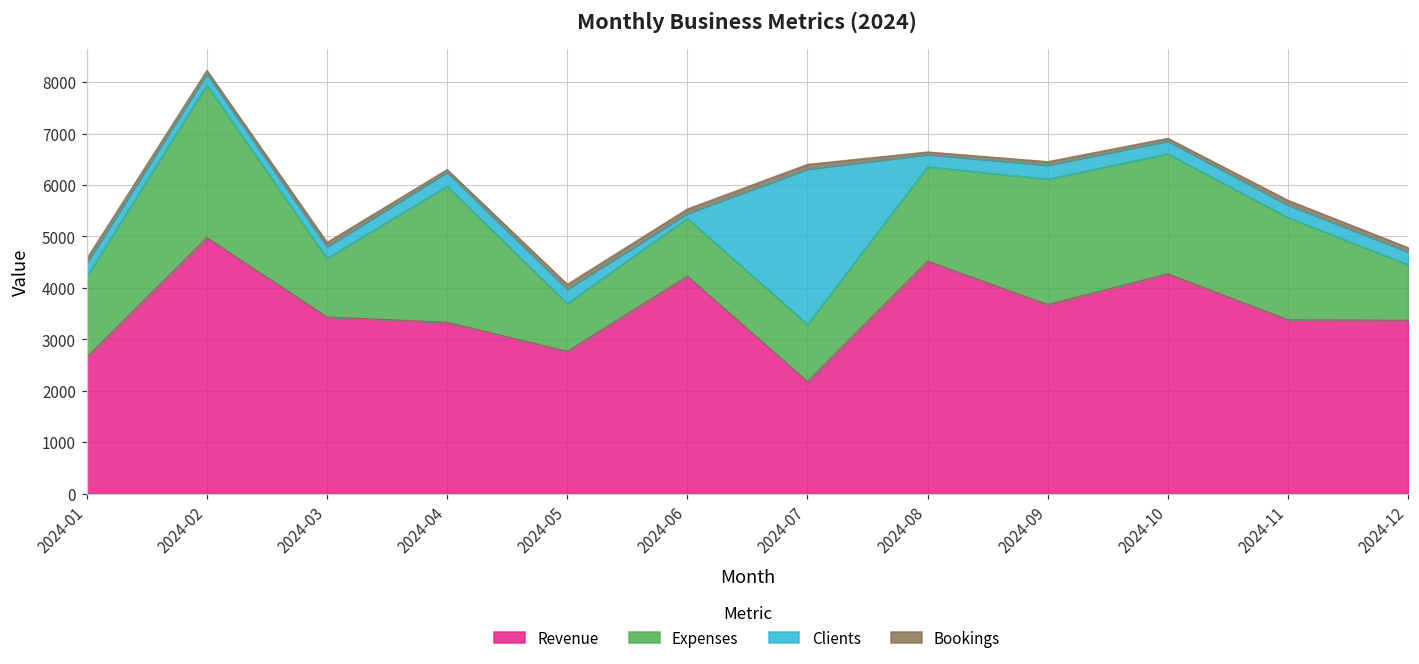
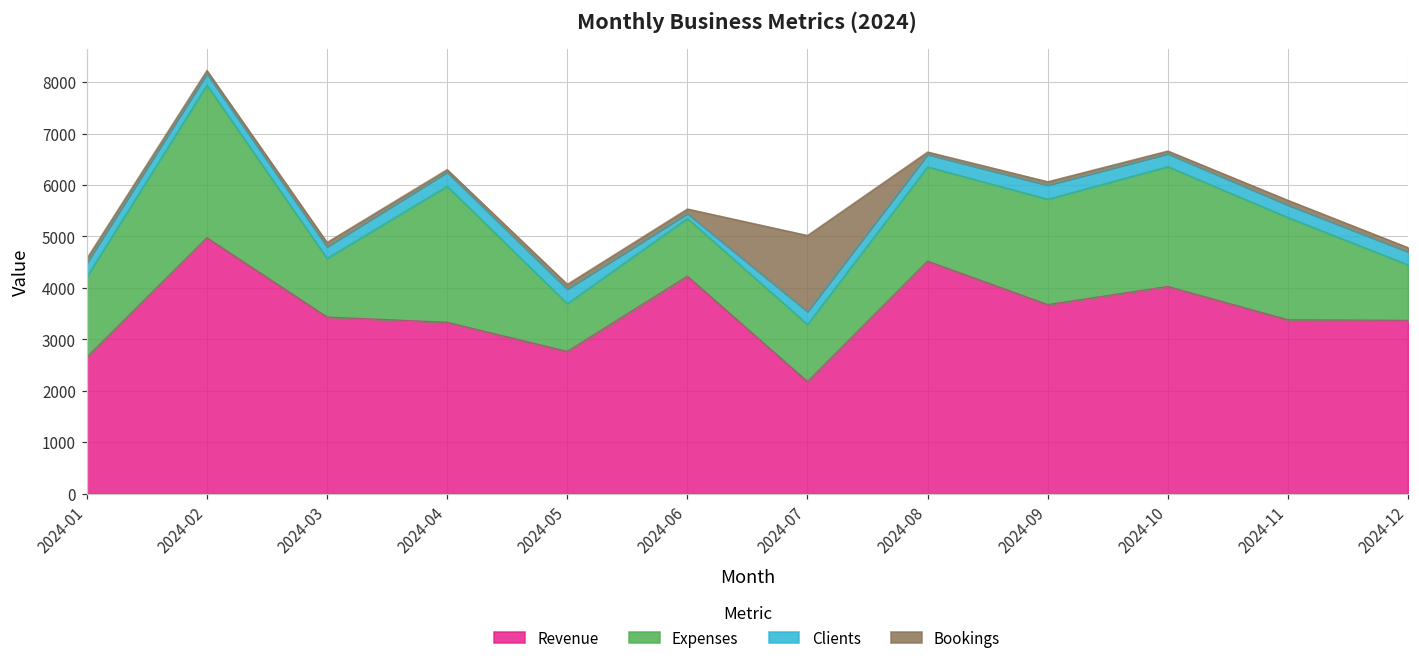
  {
    "Revenue": {
      "2024-01": 2700,
      "2024-02": 5000,
      "2024-03": 3400,
      "2024-04": 3300,
      "2024-05": 2800,
      "2024-06": 4200,
      "2024-07": 2200,
      "2024-08": 4500,
      "2024-09": 3700,
-     "2024-10": 4300,
+     "2024-10": 4000,
      "2024-11": 3400,
      "2024-12": 3400
    },
    "Expenses": {
      "2024-01": 1600,
      "2024-02": 3000,
      "2024-03": 1100,
      "2024-04": 2600,
      "2024-05": 900,
      "2024-06": 1100,
      "2024-07": 1100,
      "2024-08": 1800,
-     "2024-09": 2400,
+     "2024-09": 2000,
      "2024-10": 2300,
      "2024-11": 2000,
      "2024-12": 1100
    },
    "Clients": {
      "2024-01": 300,
      "2024-02": 200,
      "2024-03": 200,
      "2024-05": 300,
      "2024-06": 100,
-     "2024-07": 3000,
+     "2024-07": 200,
      "2024-09": 300,
      "2024-10": 200,
      "2024-11": 200,
      "2024-12": 300
    },
    "Bookings": {
      "2024-01": 100,
      "2024-02": 100,
      "2024-03": 100,
      "2024-05": 100,
      "2024-06": 100,
-     "2024-07": 100,
+     "2024-07": 1500,
      "2024-09": 100,
      "2024-10": 100,
      "2024-11": 100,
      "2024-12": 100
    }
  }
